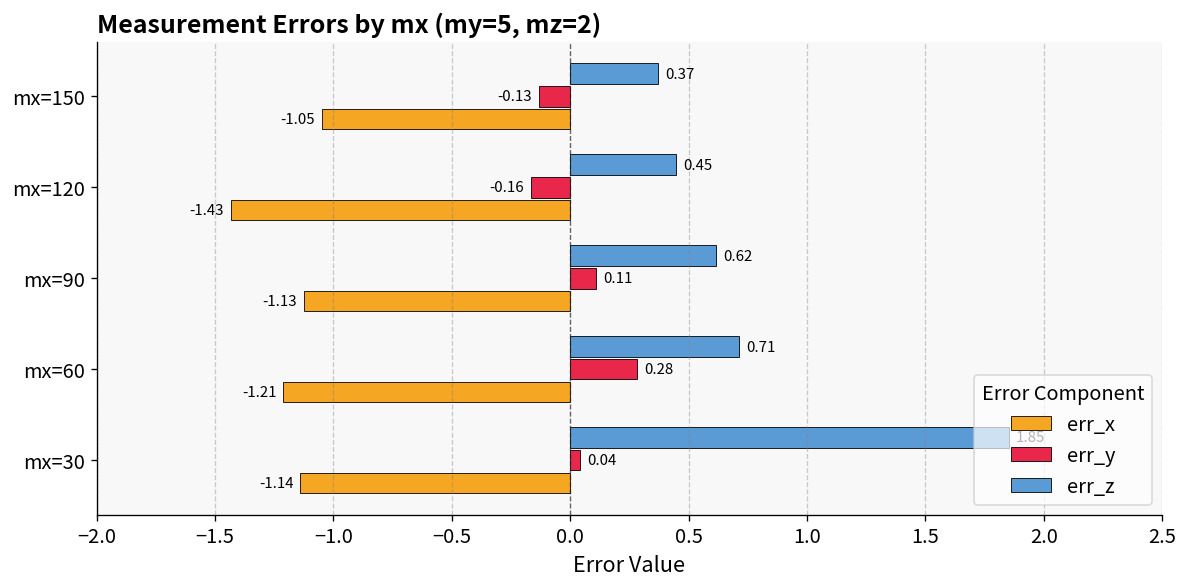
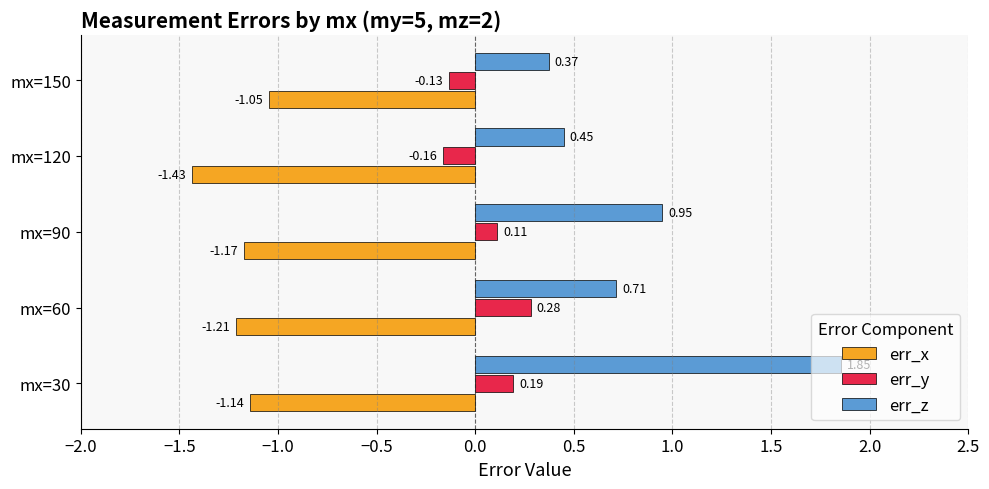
  {
    "err_x": {
      "mx=150": -1.05,
      "mx=120": -1.43,
-     "mx=90": -1.13,
+     "mx=90": -1.17,
      "mx=60": -1.21,
      "mx=30": -1.14
    },
    "err_y": {
      "mx=150": -0.13,
      "mx=120": -0.16,
      "mx=90": 0.11,
      "mx=60": 0.28,
-     "mx=30": 0.04
+     "mx=30": 0.19
    },
    "err_z": {
      "mx=150": 0.37,
      "mx=120": 0.45,
-     "mx=90": 0.62,
+     "mx=90": 0.95,
      "mx=60": 0.71
    }
  }
